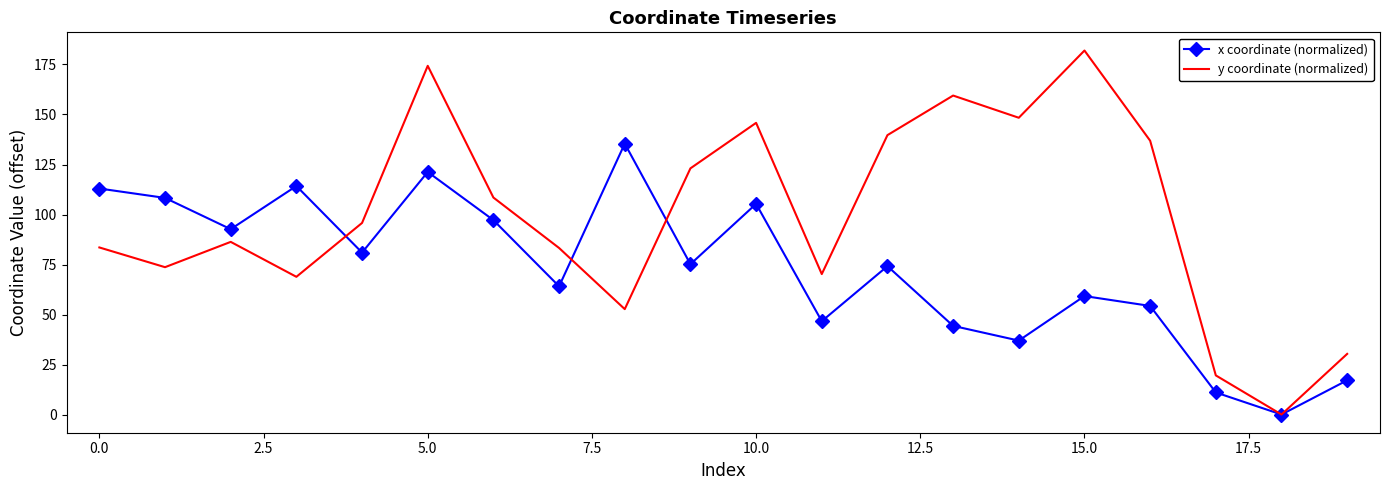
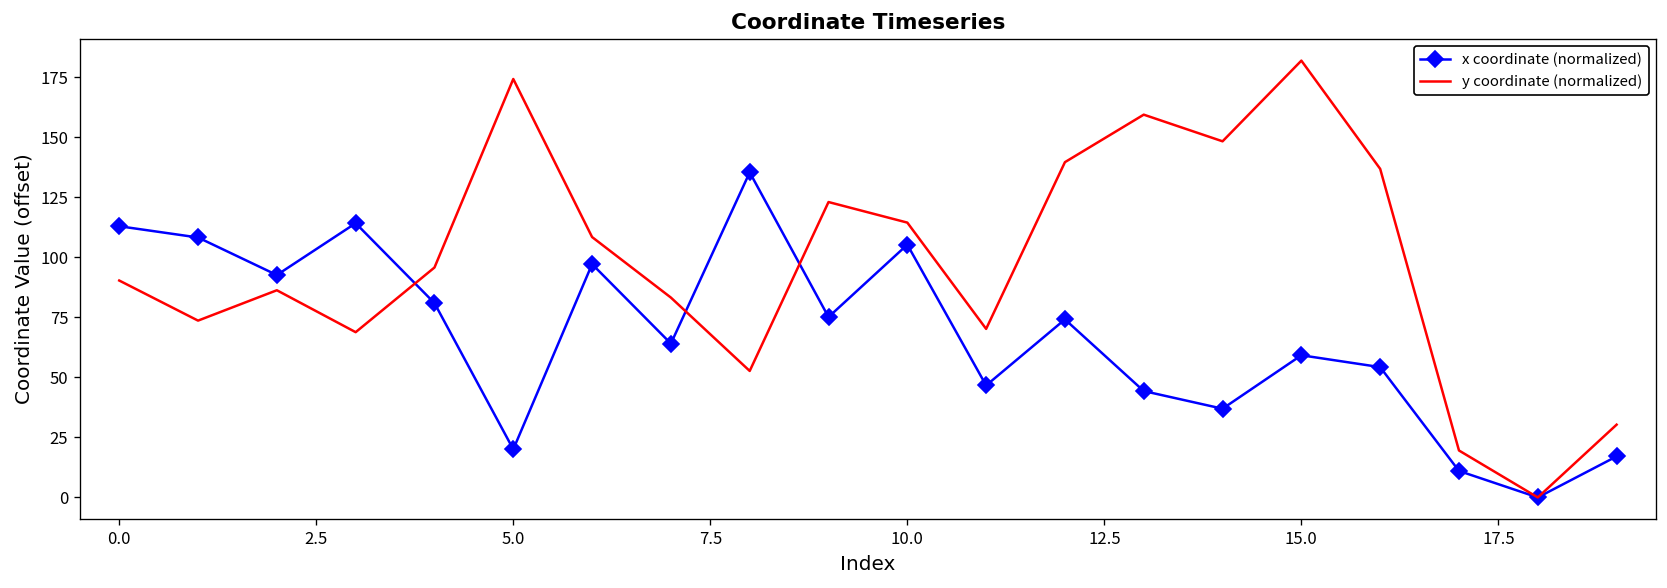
  {
    "x coordinate (normalized)": {
      "0.0": 113,
-     "5.0": 121,
+     "5.0": 20,
      "10.0": 105,
      "15.0": 59
    },
    "y coordinate (normalized)": {
-     "0.0": 84,
+     "0.0": 90,
      "5.0": 174,
-     "10.0": 146,
+     "10.0": 115,
      "15.0": 182
    }
  }
